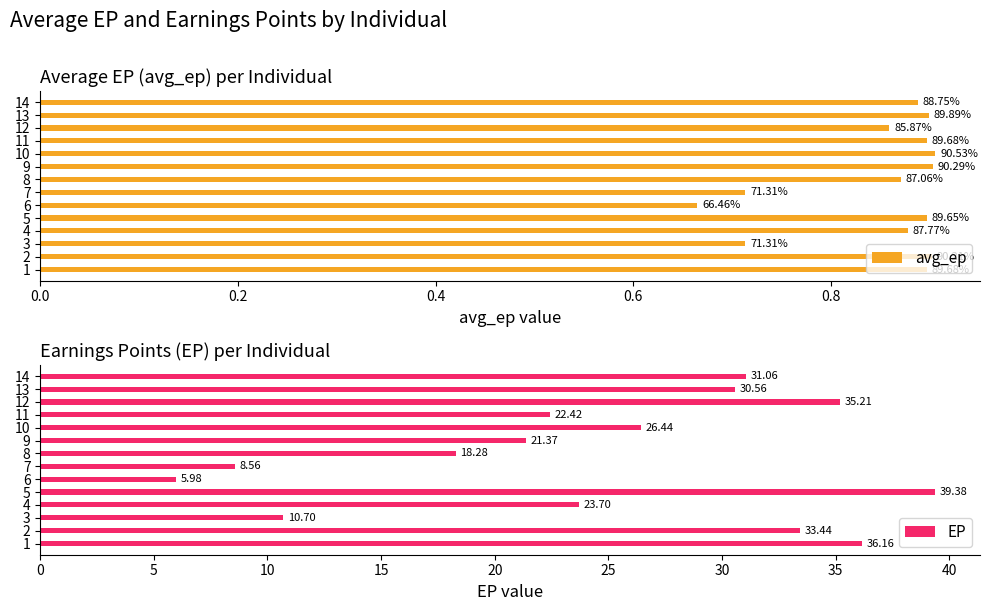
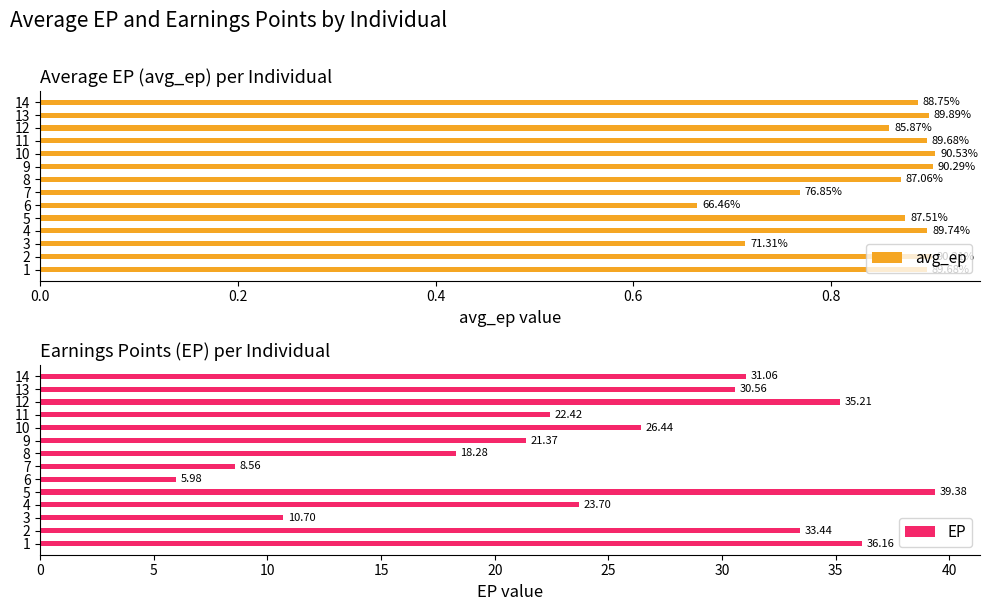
  {
    "Average EP (avg_ep) per Individual": {
      "14": "88.75%",
      "13": "89.89%",
      "12": "85.87%",
      "11": "89.68%",
      "10": "90.53%",
      "9": "90.29%",
      "8": "87.06%",
-     "7": "71.31%",
+     "7": "76.85%",
      "6": "66.46%",
-     "5": "89.65%",
-     "4": "87.77%",
+     "5": "87.51%",
+     "4": "89.74%",
      "3": "71.31%"
    },
    "Earnings Points (EP) per Individual": {
      "14": "31.06",
      "13": "30.56",
      "12": "35.21",
      "11": "22.42",
      "10": "26.44",
      "9": "21.37",
      "8": "18.28",
      "7": "8.56",
      "6": "5.98",
      "5": "39.38",
      "4": "23.70",
      "3": "10.70",
      "2": "33.44",
      "1": "36.16"
    }
  }
